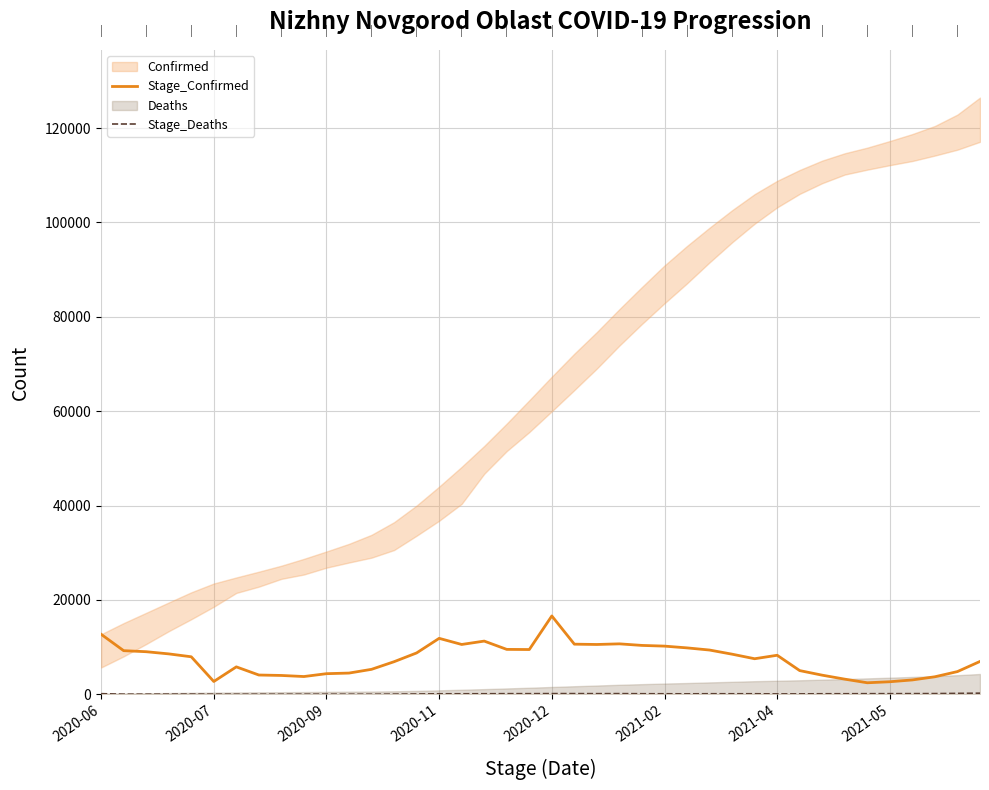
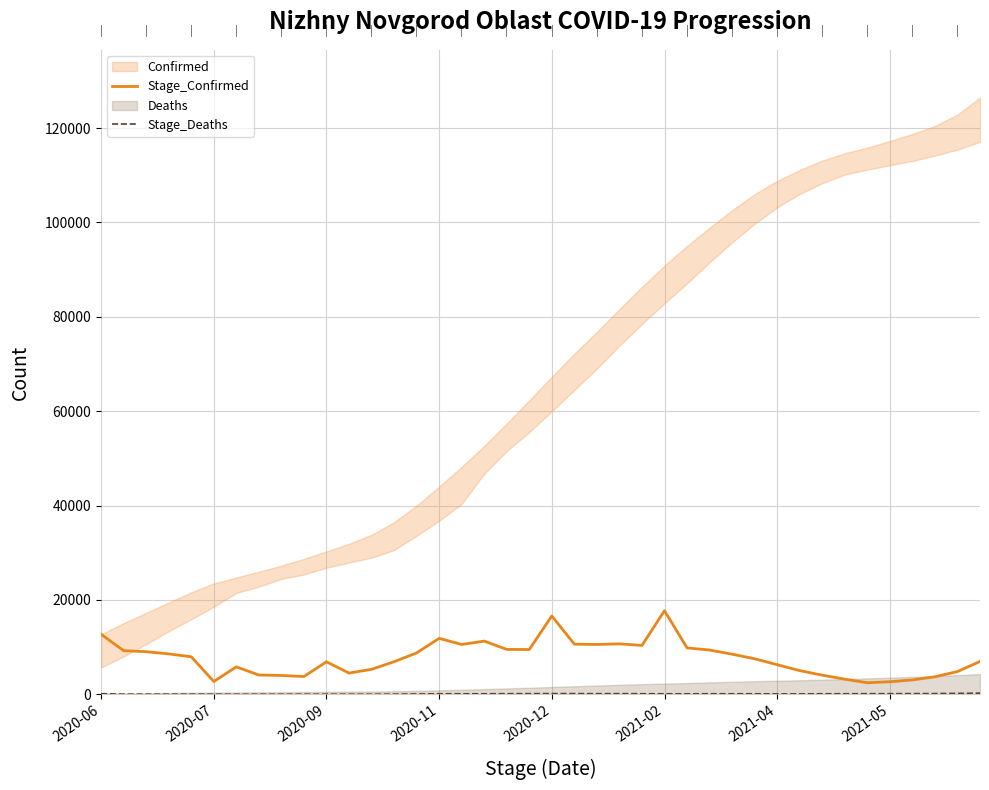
  {
    "Stage_Confirmed": {
      "2020-07": 3000,
-     "2020-09": 4000,
+     "2020-09": 7000,
      "2020-11": 12000,
      "2020-12": 17000,
-     "2021-02": 10000,
-     "2021-04": 8000,
+     "2021-02": 18000,
+     "2021-04": 6000,
      "2021-05": 3000
    },
    "Stage_Deaths": {
      "2020-11": 0,
      "2020-12": 0,
      "2021-02": 0,
      "2021-04": 0,
      "2021-05": 0
    }
  }
